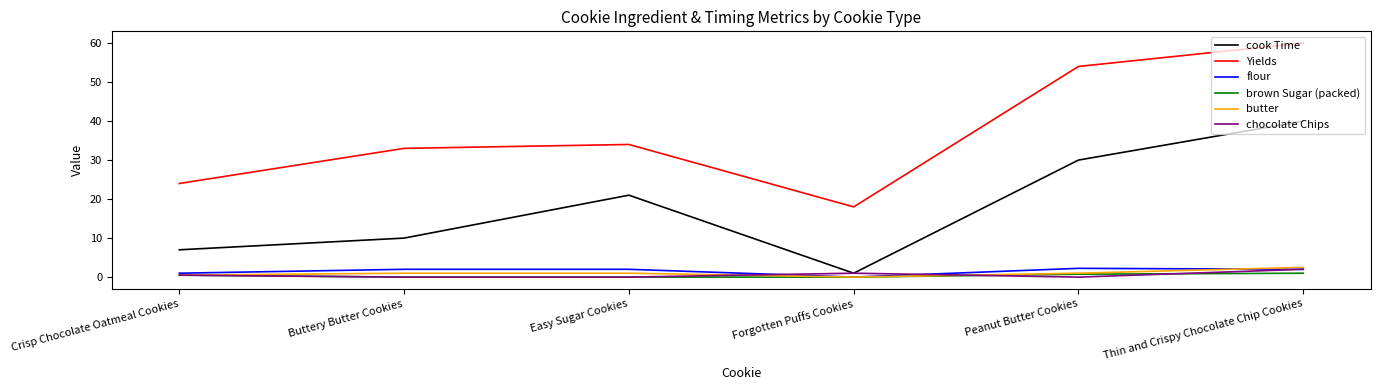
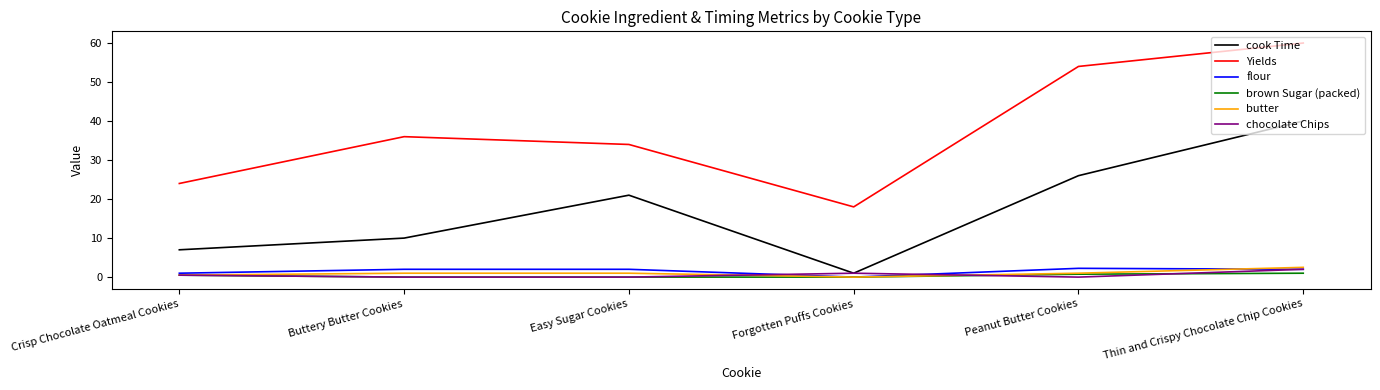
  {
    "cook Time": {
      "Crisp Chocolate Oatmeal Cookies": 7,
      "Buttery Butter Cookies": 10,
      "Easy Sugar Cookies": 21,
-     "Peanut Butter Cookies": 30
+     "Peanut Butter Cookies": 26
    },
    "Yields": {
      "Crisp Chocolate Oatmeal Cookies": 24,
-     "Buttery Butter Cookies": 33,
+     "Buttery Butter Cookies": 36,
      "Easy Sugar Cookies": 34,
      "Forgotten Puffs Cookies": 18,
      "Peanut Butter Cookies": 54
    },
    "flour": {
      "Buttery Butter Cookies": 2,
      "Easy Sugar Cookies": 2,
      "Peanut Butter Cookies": 2
    },
    "brown Sugar (packed)": {
      "Thin and Crispy Chocolate Chip Cookies": 1
    },
    "butter": {
      "Buttery Butter Cookies": 1,
      "Easy Sugar Cookies": 1
    },
    "chocolate Chips": {
      "Peanut Butter Cookies": 0
    }
  }
